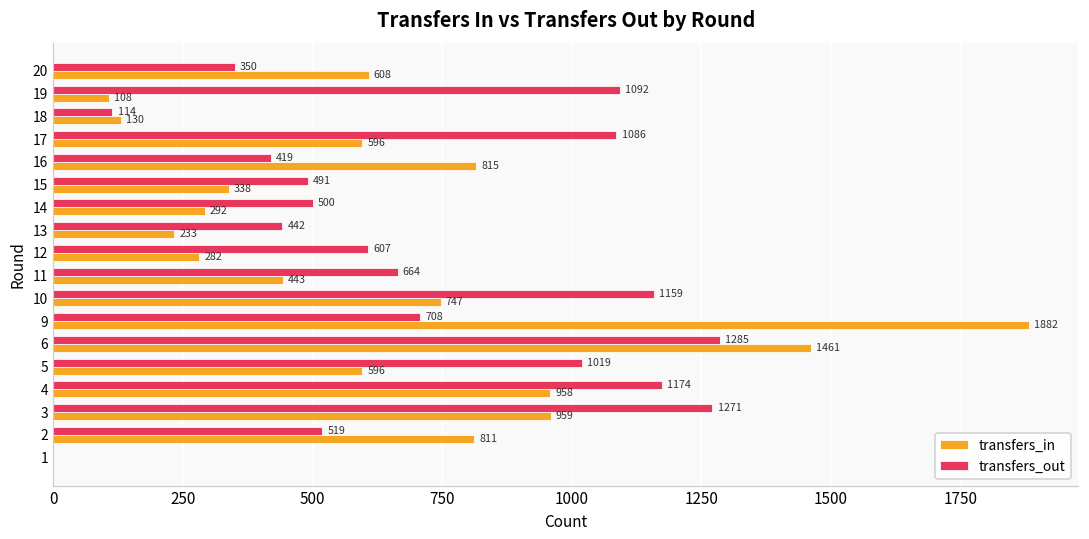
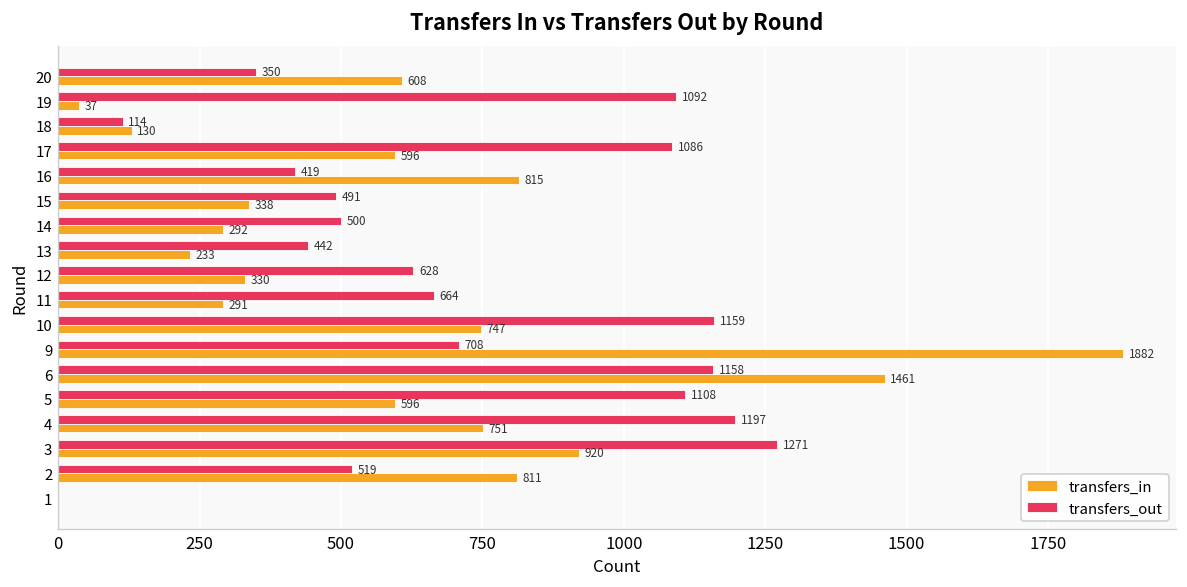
  {
    "transfers_in": {
      "20": 608,
-     "19": 108,
+     "19": 37,
      "17": 596,
      "16": 815,
      "15": 338,
      "14": 292,
      "13": 233,
-     "12": 282,
-     "11": 443,
+     "12": 330,
+     "11": 291,
      "10": 747,
      "9": 1882,
      "6": 1461,
      "5": 596,
-     "4": 958,
-     "3": 959,
+     "4": 751,
+     "3": 920,
      "2": 811
    },
    "transfers_out": {
      "20": 350,
      "19": 1092,
      "17": 1086,
      "16": 419,
      "15": 491,
      "14": 500,
      "13": 442,
-     "12": 607,
+     "12": 628,
      "11": 664,
      "10": 1159,
      "9": 708,
-     "6": 1285,
-     "5": 1019,
-     "4": 1174,
+     "6": 1158,
+     "5": 1108,
+     "4": 1197,
      "3": 1271,
      "2": 519
    }
  }
